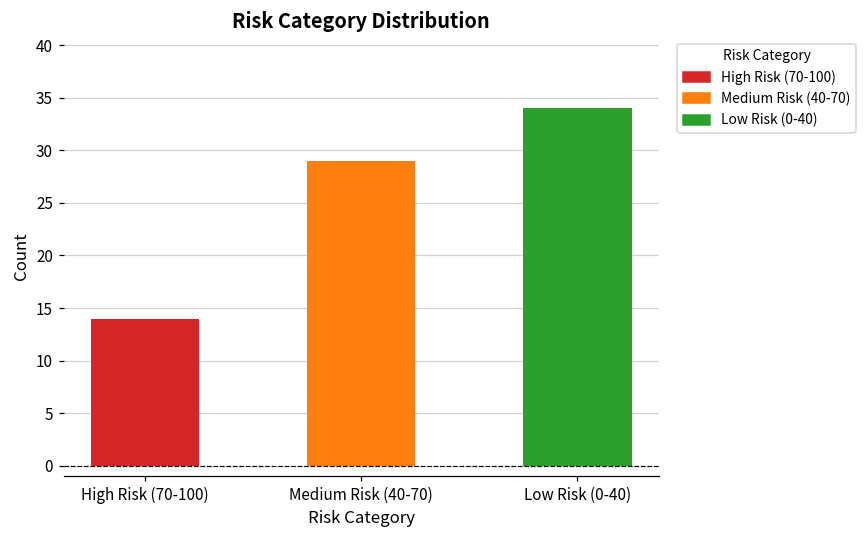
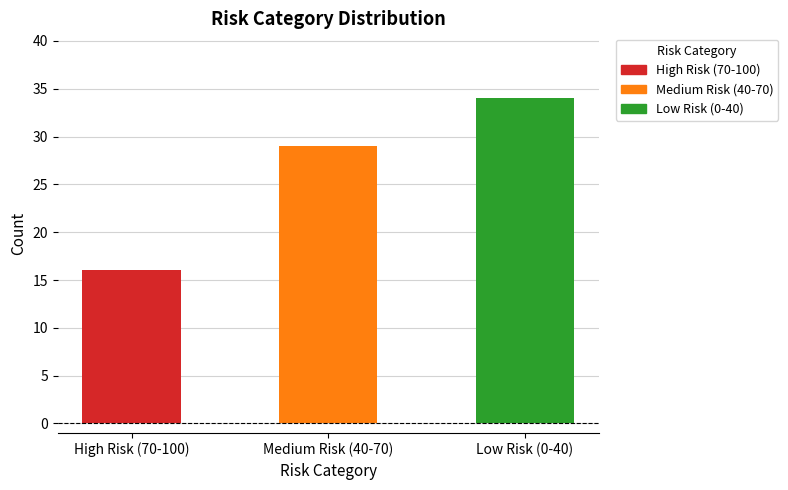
  {
-   "High Risk (70-100)": 14,
+   "High Risk (70-100)": 16,
    "Medium Risk (40-70)": 29,
    "Low Risk (0-40)": 34
  }
